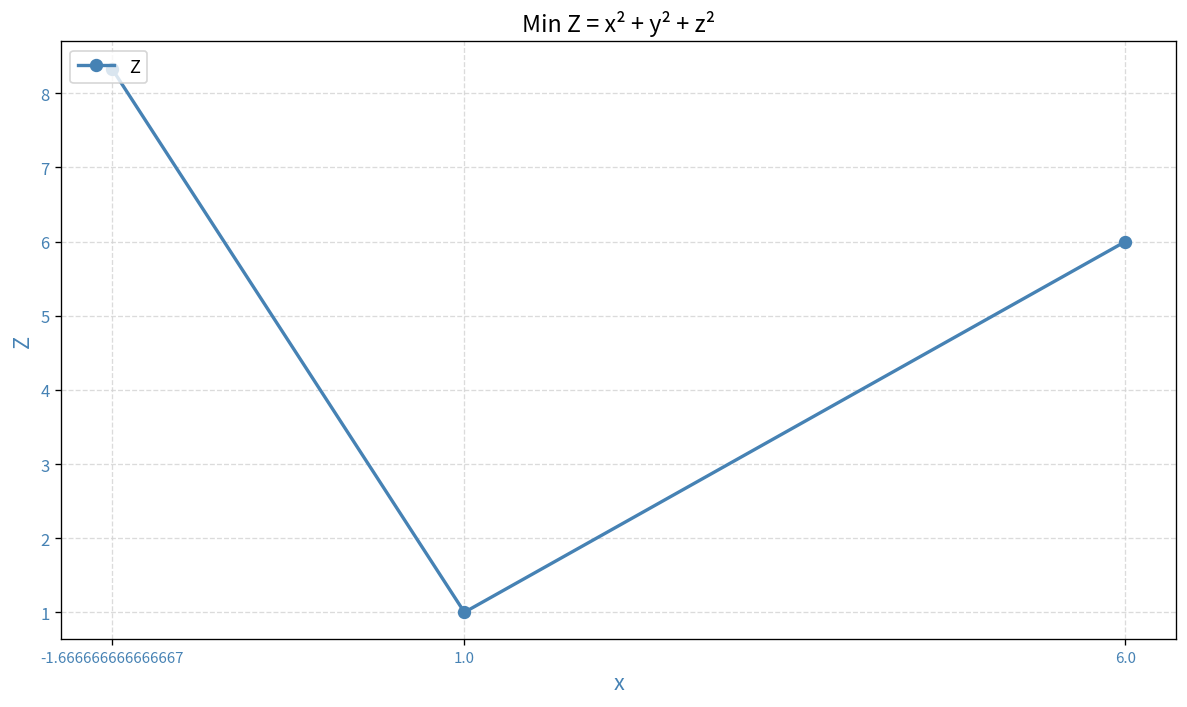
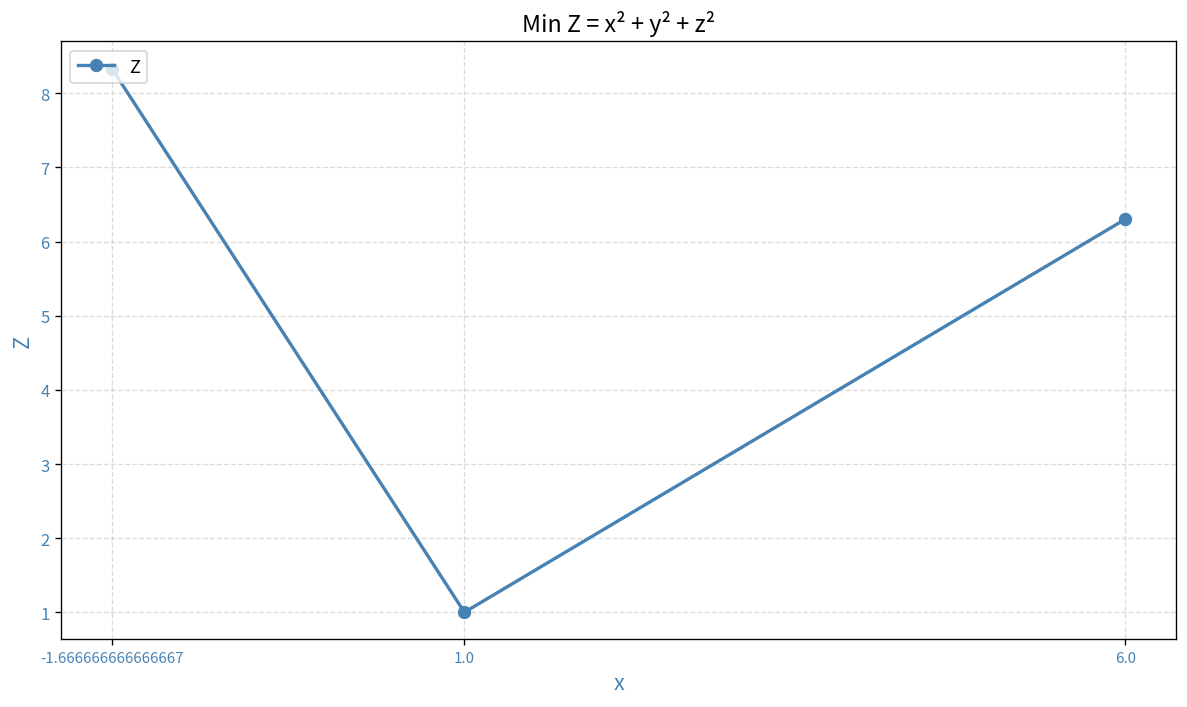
  {
    "1.0": 1.0,
-   "6.0": 6.0
+   "6.0": 6.3
  }
